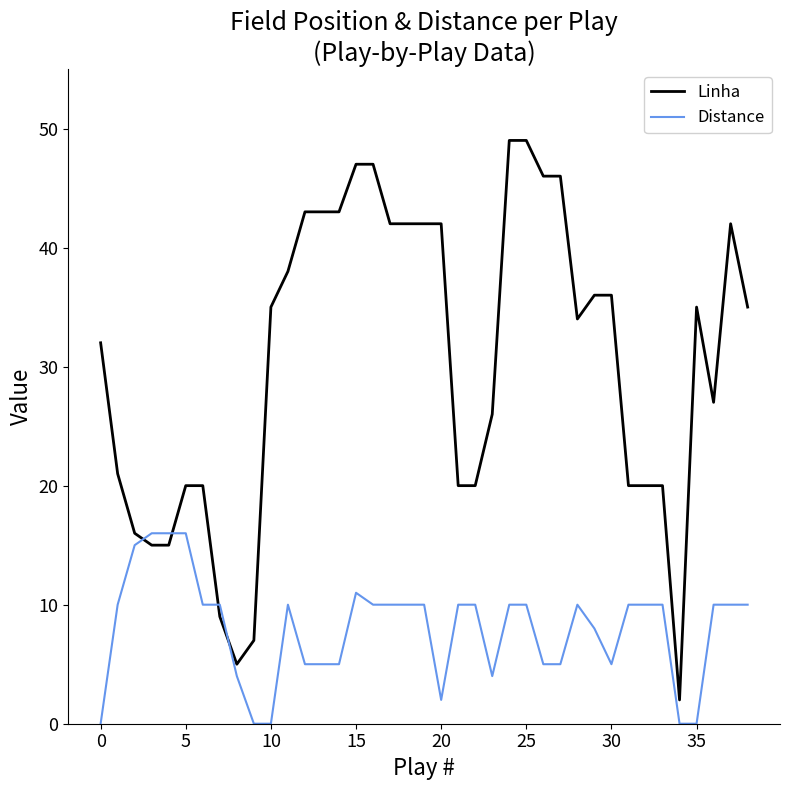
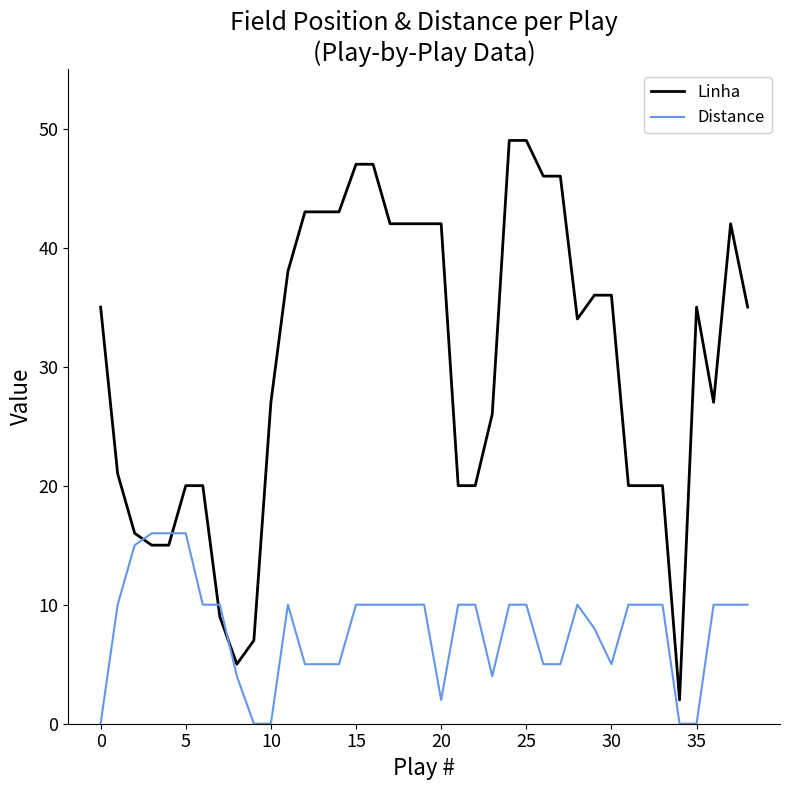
  {
    "Linha": {
-     "0": 32,
+     "0": 35,
      "5": 20,
-     "10": 35,
+     "10": 27,
      "15": 47,
      "20": 42,
      "25": 49,
      "30": 36,
      "35": 35
    },
    "Distance": {
      "0": 0,
      "5": 16,
      "10": 0,
-     "15": 11,
+     "15": 10,
      "20": 2,
      "25": 10,
      "30": 5,
      "35": 0
    }
  }
